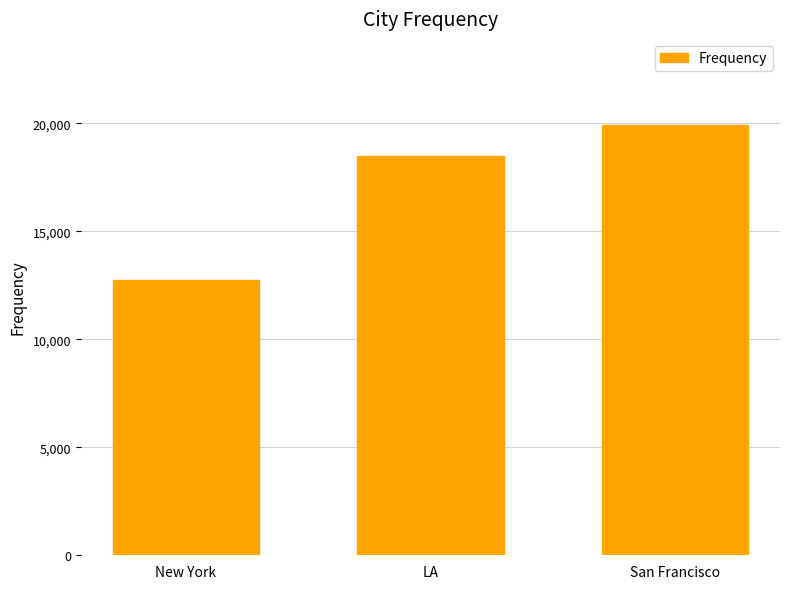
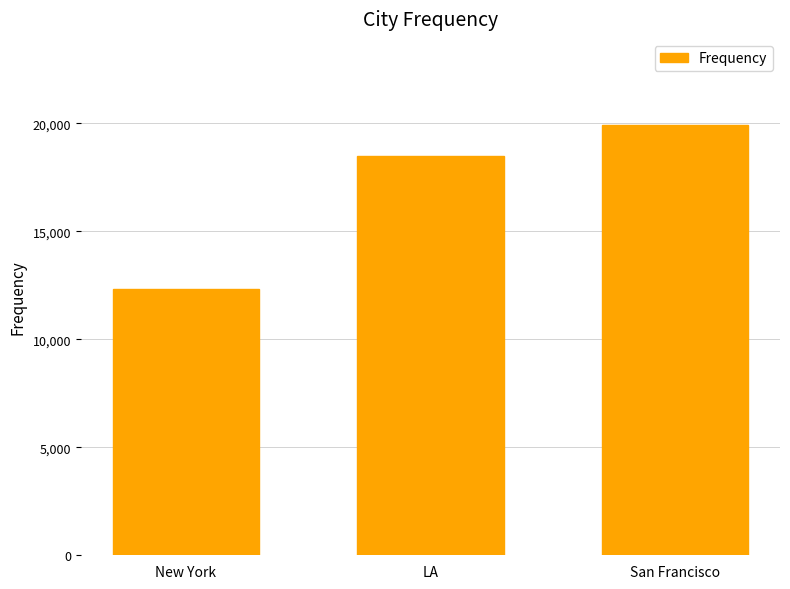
  {
-   "New York": "12,700",
+   "New York": "12,300",
    "LA": "18,500",
    "San Francisco": "19,900"
  }
